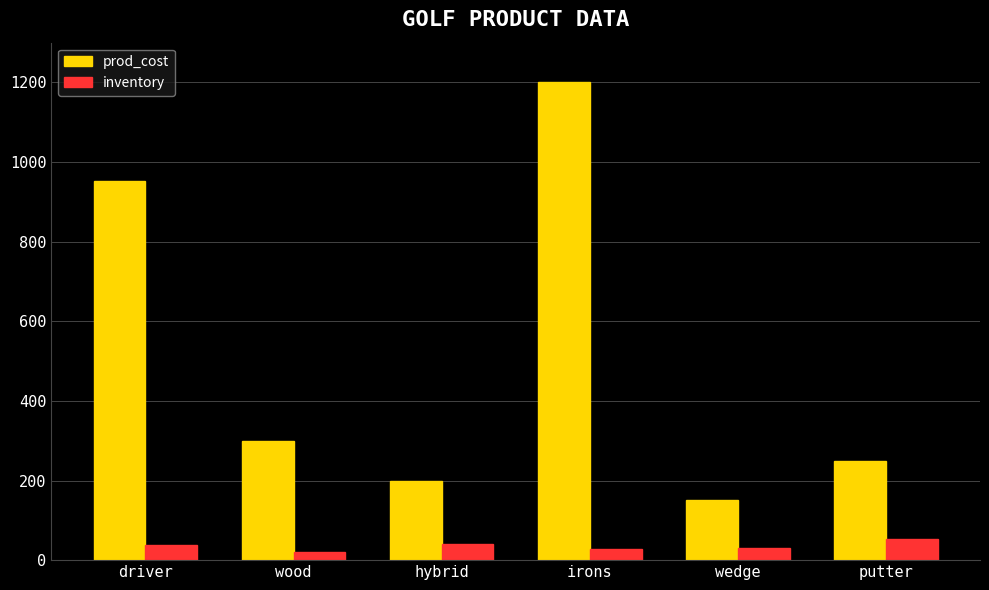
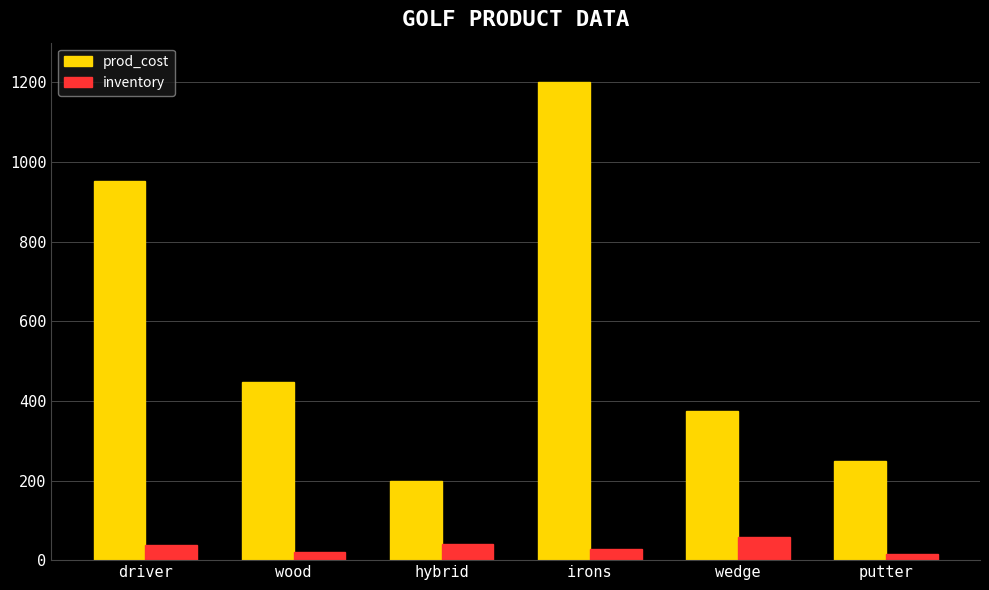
  {
    "prod_cost": {
      "driver": 950,
-     "wood": 300,
+     "wood": 450,
      "hybrid": 200,
      "irons": 1200,
-     "wedge": 150,
+     "wedge": 380,
      "putter": 250
    },
    "inventory": {
      "driver": 40,
      "wood": 20,
      "hybrid": 40,
      "irons": 30,
-     "wedge": 30,
-     "putter": 50
+     "wedge": 60,
+     "putter": 20
    }
  }
